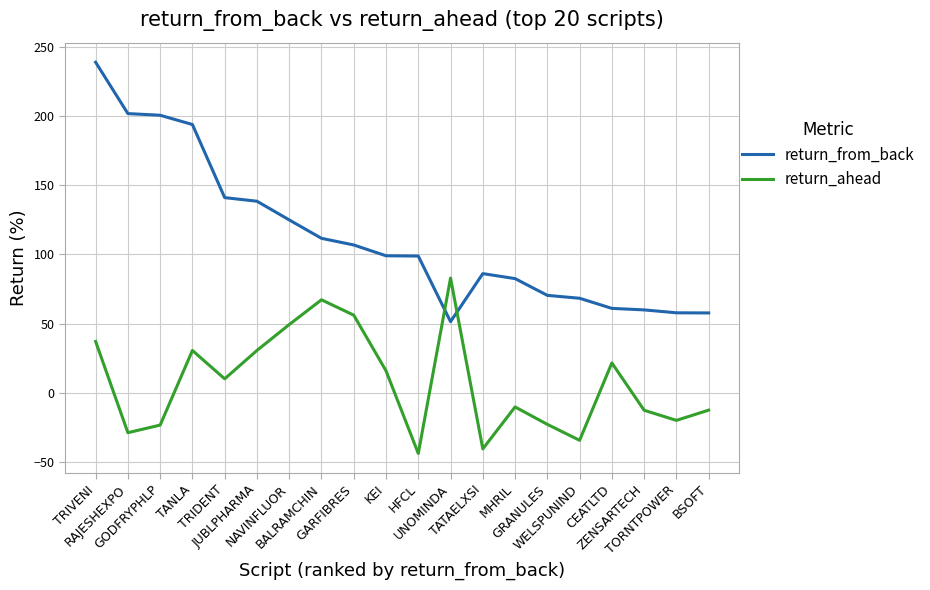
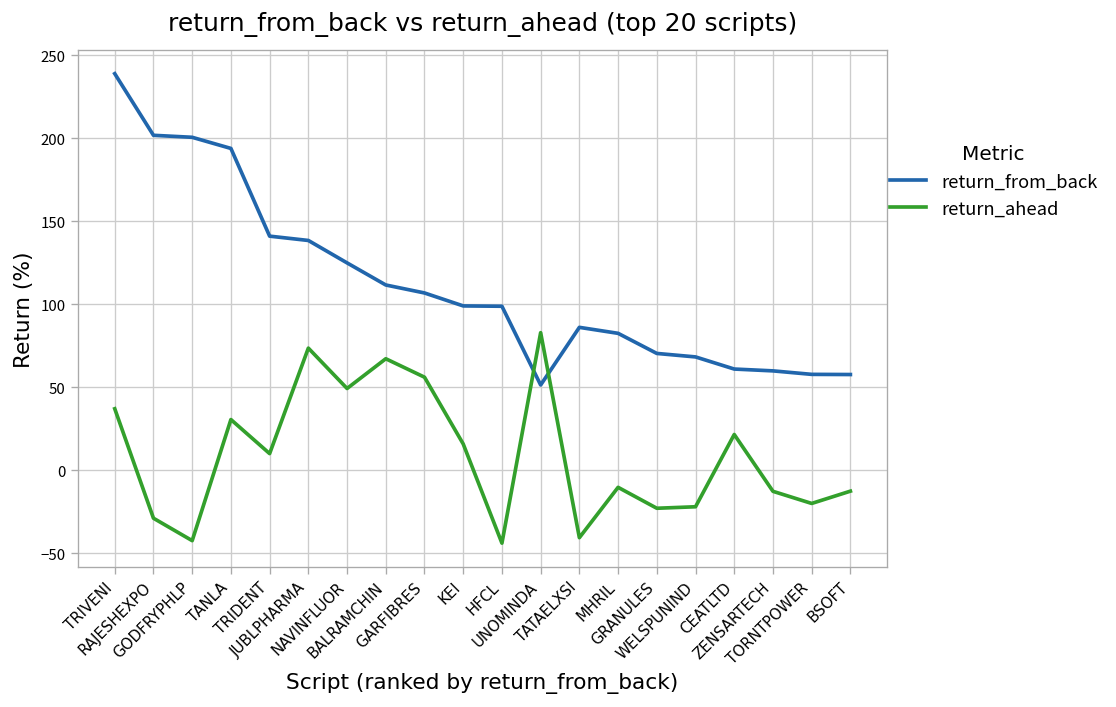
  {
    "return_from_back": {
      "TRIVENI": 239,
      "RAJESHEXPO": 202,
      "GODFRYPHLP": 201,
      "TANLA": 194,
      "TRIDENT": 141,
      "JUBLPHARMA": 138,
      "NAVINFLUOR": 125,
      "BALRAMCHIN": 112,
      "GARFIBRES": 107,
      "KEI": 99,
      "HFCL": 99,
      "UNOMINDA": 51,
      "TATAELXSI": 86,
      "MHRIL": 83,
      "GRANULES": 70,
      "WELSPUNIND": 68,
      "CEATLTD": 61,
      "ZENSARTECH": 60,
      "TORNTPOWER": 58,
      "BSOFT": 58
    },
    "return_ahead": {
      "TRIVENI": 37,
      "RAJESHEXPO": -29,
-     "GODFRYPHLP": -23,
+     "GODFRYPHLP": -42,
      "TANLA": 31,
      "TRIDENT": 10,
-     "JUBLPHARMA": 31,
+     "JUBLPHARMA": 74,
      "NAVINFLUOR": 49,
      "BALRAMCHIN": 67,
      "GARFIBRES": 56,
      "KEI": 16,
      "HFCL": -44,
      "UNOMINDA": 83,
      "TATAELXSI": -41,
      "MHRIL": -10,
      "GRANULES": -23,
-     "WELSPUNIND": -34,
+     "WELSPUNIND": -22,
      "CEATLTD": 22,
      "ZENSARTECH": -13,
      "TORNTPOWER": -20,
      "BSOFT": -13
    }
  }
